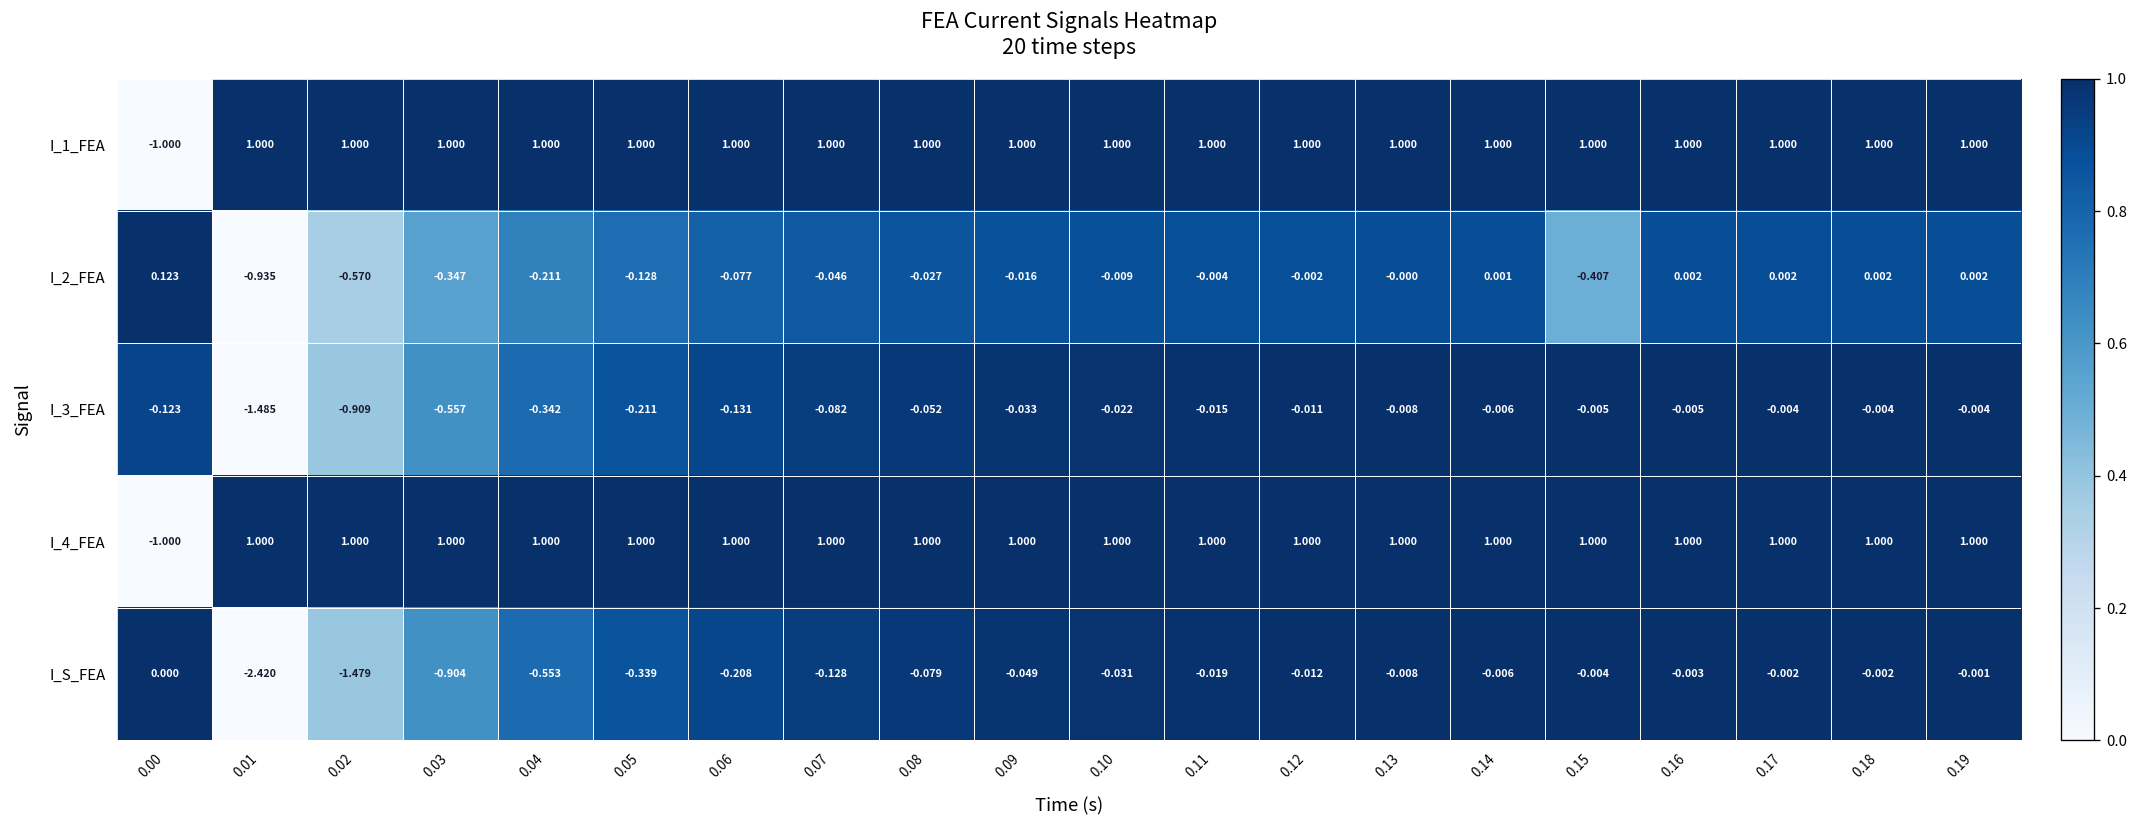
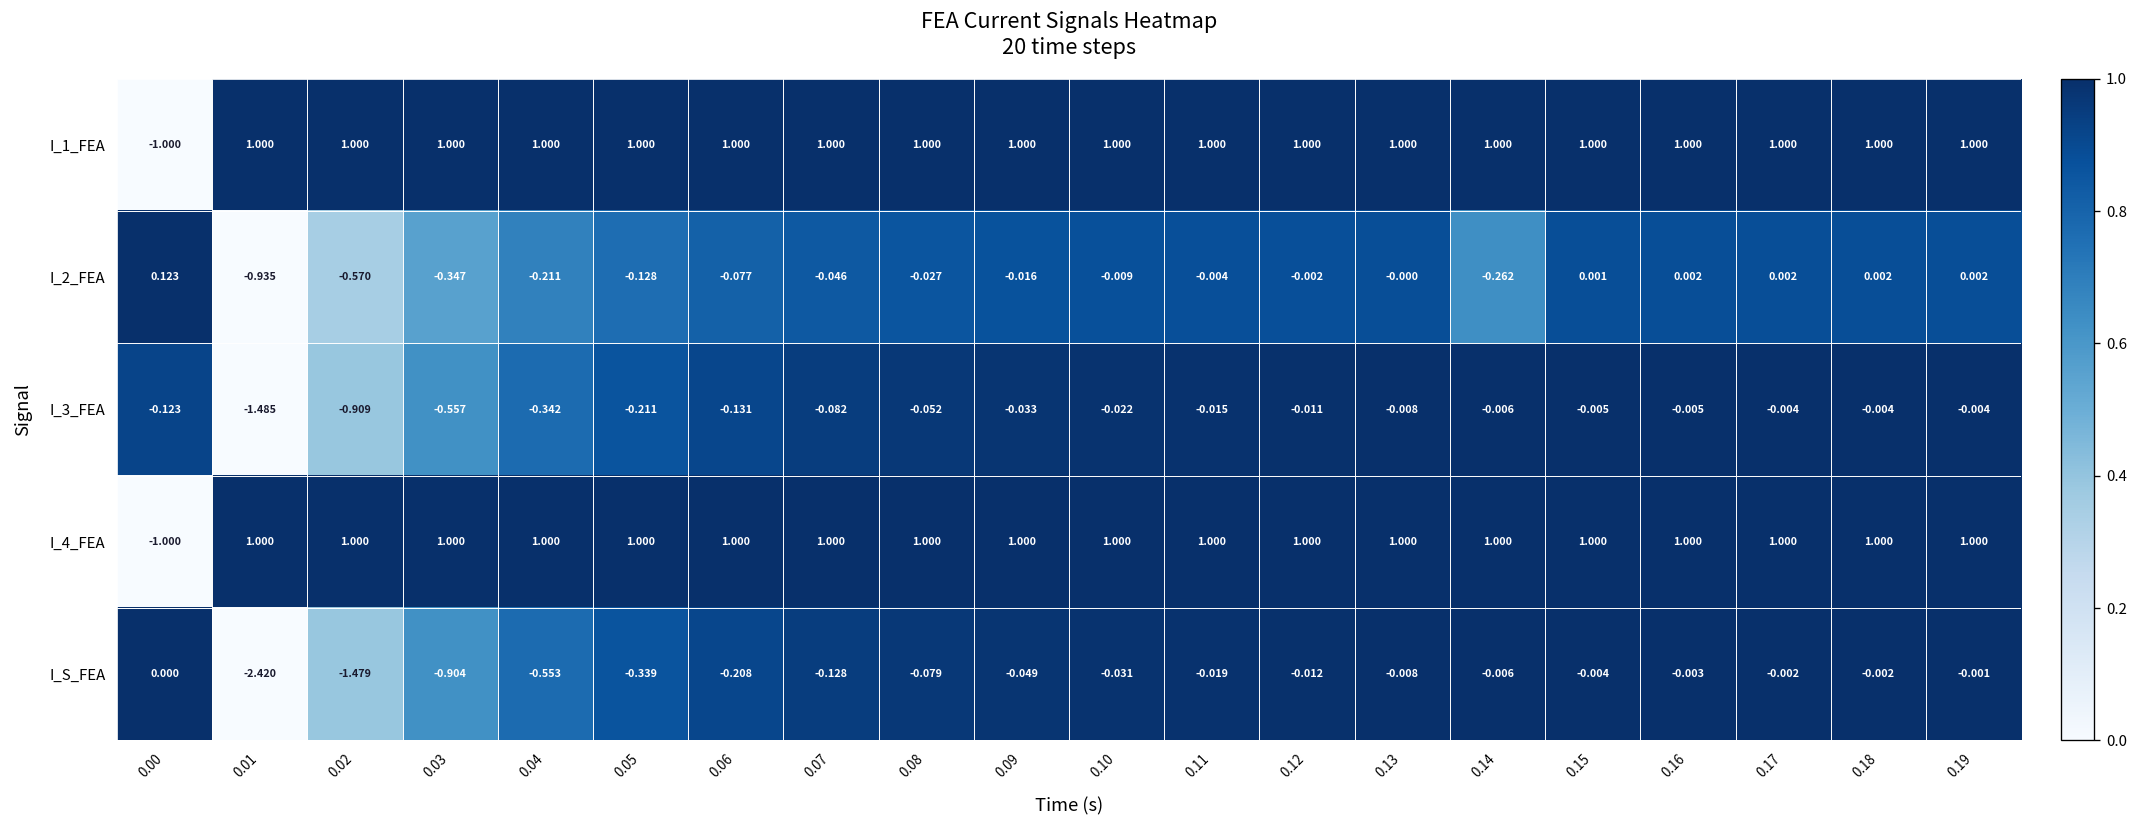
  {
    "I_1_FEA": {
      "0.00": -1.000,
      "0.01": 1.000,
      "0.02": 1.000,
      "0.03": 1.000,
      "0.04": 1.000,
      "0.05": 1.000,
      "0.06": 1.000,
      "0.07": 1.000,
      "0.08": 1.000,
      "0.09": 1.000,
      "0.10": 1.000,
      "0.11": 1.000,
      "0.12": 1.000,
      "0.13": 1.000,
      "0.14": 1.000,
      "0.15": 1.000,
      "0.16": 1.000,
      "0.17": 1.000,
      "0.18": 1.000,
      "0.19": 1.000
    },
    "I_2_FEA": {
      "0.00": 0.123,
      "0.01": -0.935,
      "0.02": -0.570,
      "0.03": -0.347,
      "0.04": -0.211,
      "0.05": -0.128,
      "0.06": -0.077,
      "0.07": -0.046,
      "0.08": -0.027,
      "0.09": -0.016,
      "0.10": -0.009,
      "0.11": -0.004,
      "0.12": -0.002,
      "0.13": -0.000,
-     "0.14": 0.001,
-     "0.15": -0.407,
+     "0.14": -0.262,
+     "0.15": 0.001,
      "0.16": 0.002,
      "0.17": 0.002,
      "0.18": 0.002,
      "0.19": 0.002
    },
    "I_3_FEA": {
      "0.00": -0.123,
      "0.01": -1.485,
      "0.02": -0.909,
      "0.03": -0.557,
      "0.04": -0.342,
      "0.05": -0.211,
      "0.06": -0.131,
      "0.07": -0.082,
      "0.08": -0.052,
      "0.09": -0.033,
      "0.10": -0.022,
      "0.11": -0.015,
      "0.12": -0.011,
      "0.13": -0.008,
      "0.14": -0.006,
      "0.15": -0.005,
      "0.16": -0.005,
      "0.17": -0.004,
      "0.18": -0.004,
      "0.19": -0.004
    },
    "I_4_FEA": {
      "0.00": -1.000,
      "0.01": 1.000,
      "0.02": 1.000,
      "0.03": 1.000,
      "0.04": 1.000,
      "0.05": 1.000,
      "0.06": 1.000,
      "0.07": 1.000,
      "0.08": 1.000,
      "0.09": 1.000,
      "0.10": 1.000,
      "0.11": 1.000,
      "0.12": 1.000,
      "0.13": 1.000,
      "0.14": 1.000,
      "0.15": 1.000,
      "0.16": 1.000,
      "0.17": 1.000,
      "0.18": 1.000,
      "0.19": 1.000
    },
    "I_S_FEA": {
      "0.00": 0.000,
      "0.01": -2.420,
      "0.02": -1.479,
      "0.03": -0.904,
      "0.04": -0.553,
      "0.05": -0.339,
      "0.06": -0.208,
      "0.07": -0.128,
      "0.08": -0.079,
      "0.09": -0.049,
      "0.10": -0.031,
      "0.11": -0.019,
      "0.12": -0.012,
      "0.13": -0.008,
      "0.14": -0.006,
      "0.15": -0.004,
      "0.16": -0.003,
      "0.17": -0.002,
      "0.18": -0.002,
      "0.19": -0.001
    }
  }
